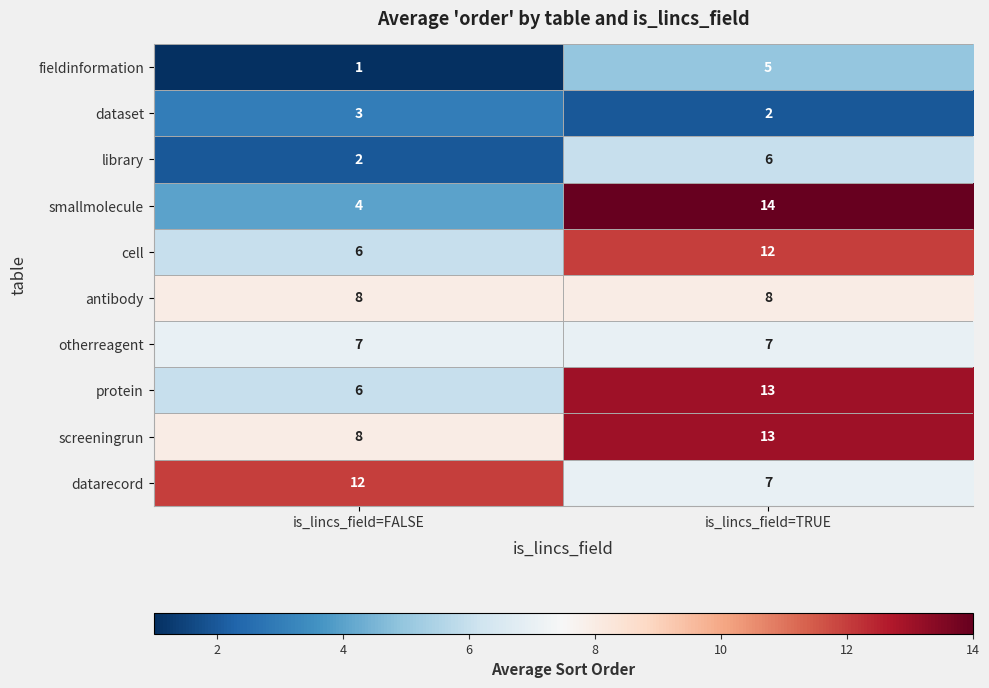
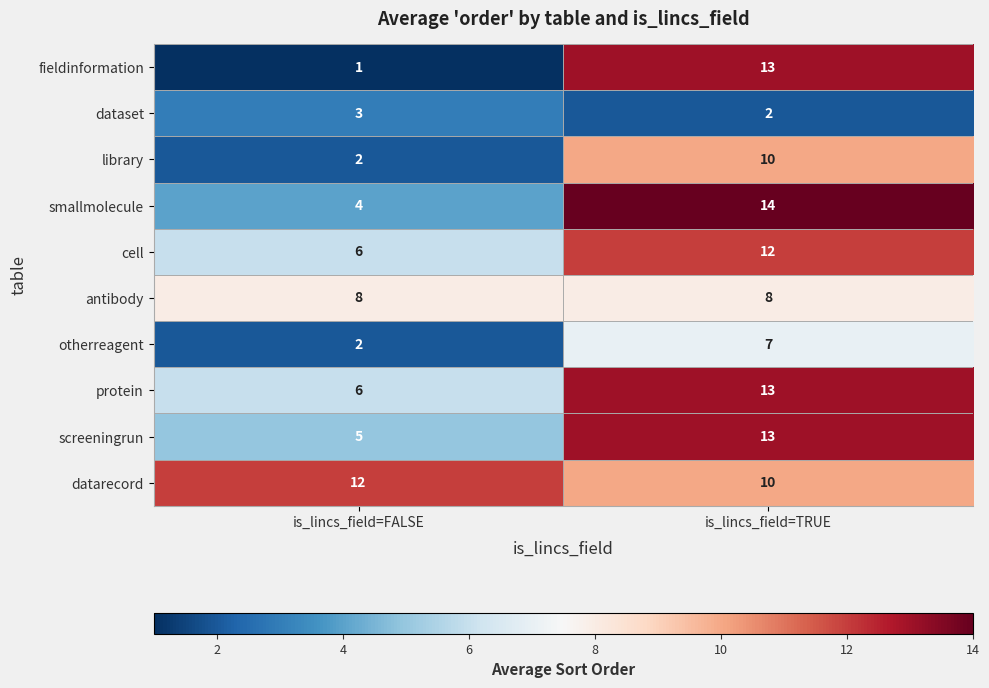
  {
    "fieldinformation": {
      "is_lincs_field=FALSE": 1,
-     "is_lincs_field=TRUE": 5
+     "is_lincs_field=TRUE": 13
    },
    "dataset": {
      "is_lincs_field=FALSE": 3,
      "is_lincs_field=TRUE": 2
    },
    "library": {
      "is_lincs_field=FALSE": 2,
-     "is_lincs_field=TRUE": 6
+     "is_lincs_field=TRUE": 10
    },
    "smallmolecule": {
      "is_lincs_field=FALSE": 4,
      "is_lincs_field=TRUE": 14
    },
    "cell": {
      "is_lincs_field=FALSE": 6,
      "is_lincs_field=TRUE": 12
    },
    "antibody": {
      "is_lincs_field=FALSE": 8,
      "is_lincs_field=TRUE": 8
    },
    "otherreagent": {
-     "is_lincs_field=FALSE": 7,
+     "is_lincs_field=FALSE": 2,
      "is_lincs_field=TRUE": 7
    },
    "protein": {
      "is_lincs_field=FALSE": 6,
      "is_lincs_field=TRUE": 13
    },
    "screeningrun": {
-     "is_lincs_field=FALSE": 8,
+     "is_lincs_field=FALSE": 5,
      "is_lincs_field=TRUE": 13
    },
    "datarecord": {
      "is_lincs_field=FALSE": 12,
-     "is_lincs_field=TRUE": 7
+     "is_lincs_field=TRUE": 10
    }
  }
